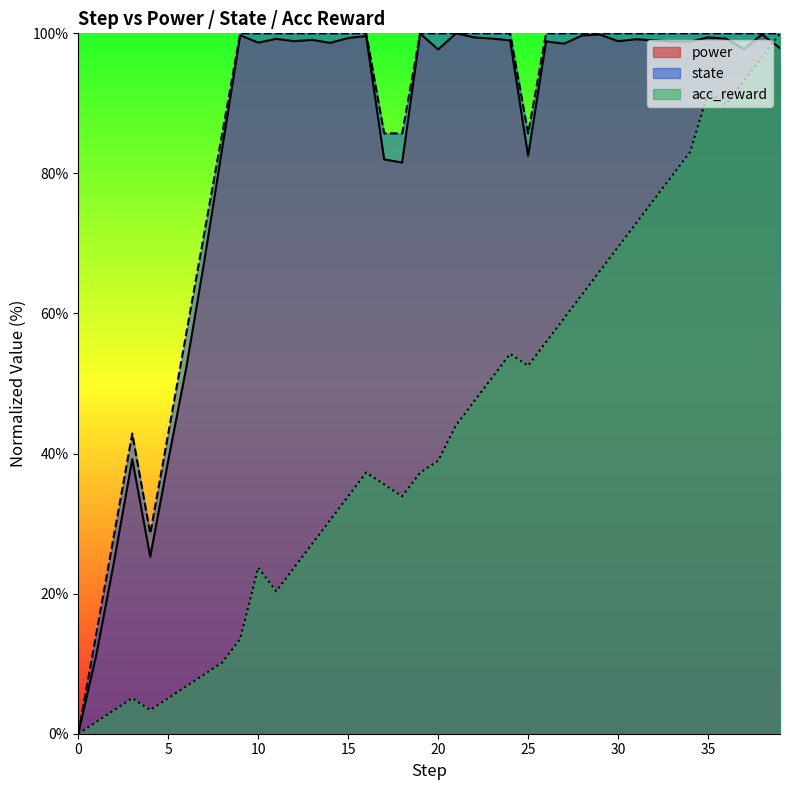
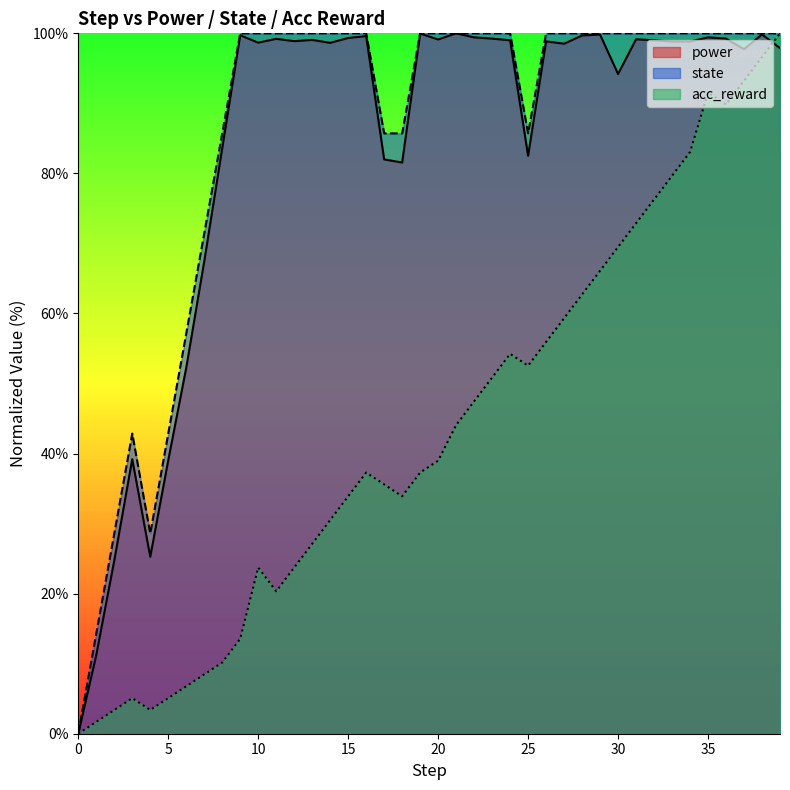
  {
    "power": {
      "5": "39%",
      "10": "99%",
      "15": "99%",
-     "20": "98%",
+     "20": "99%",
      "25": "83%",
-     "30": "99%",
+     "30": "94%",
      "35": "99%"
    },
    "state": {
      "5": "43%",
      "10": "100%",
      "15": "100%",
      "20": "100%",
      "25": "86%",
      "30": "100%",
      "35": "100%"
    },
    "acc_reward": {
      "5": "5%",
      "10": "24%",
      "15": "34%",
      "20": "39%",
      "25": "53%",
      "30": "69%"
    }
  }
